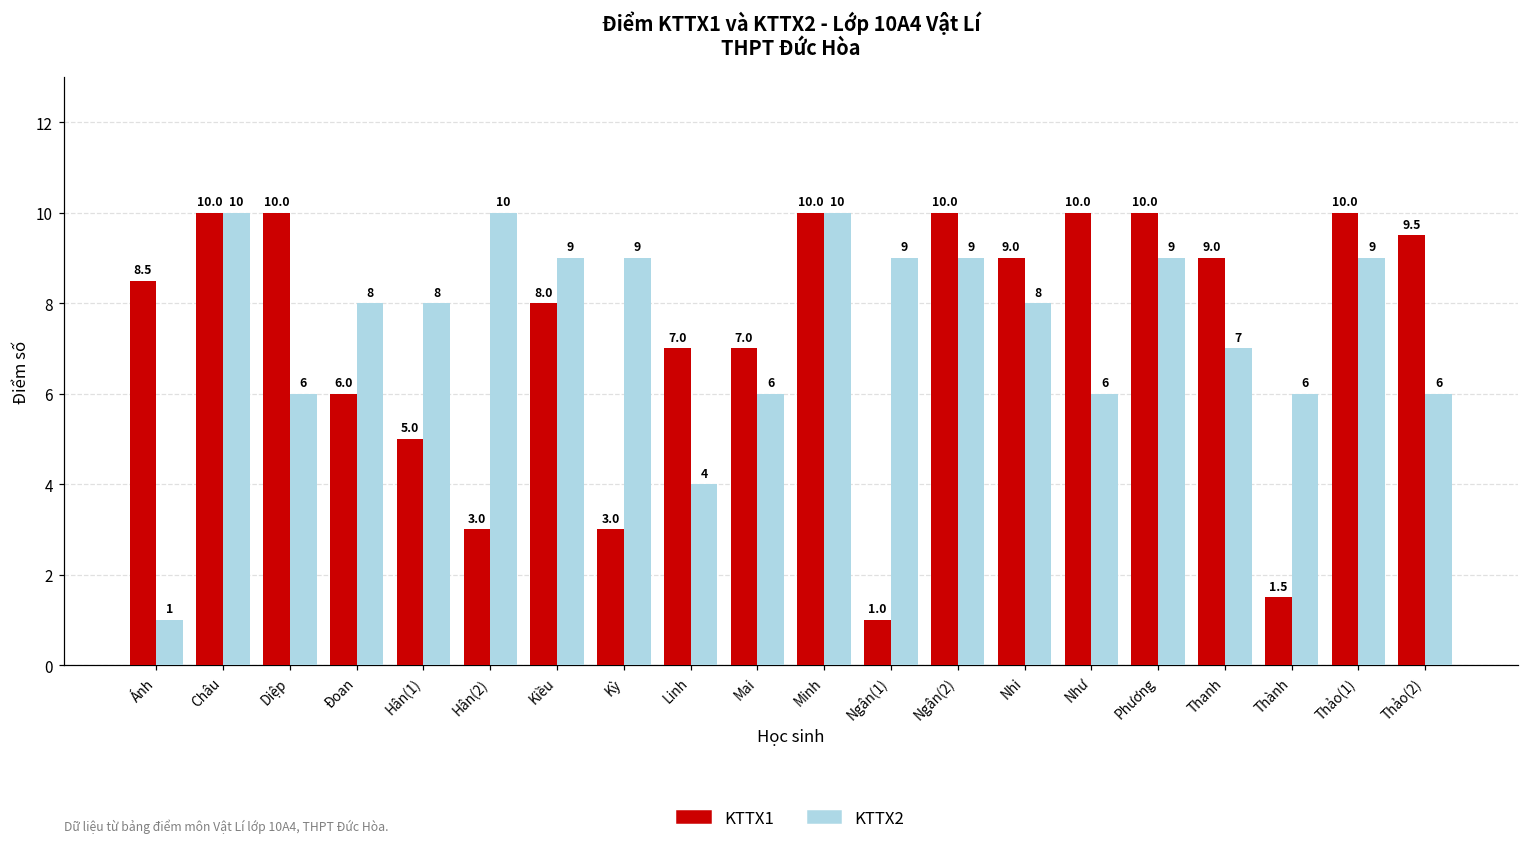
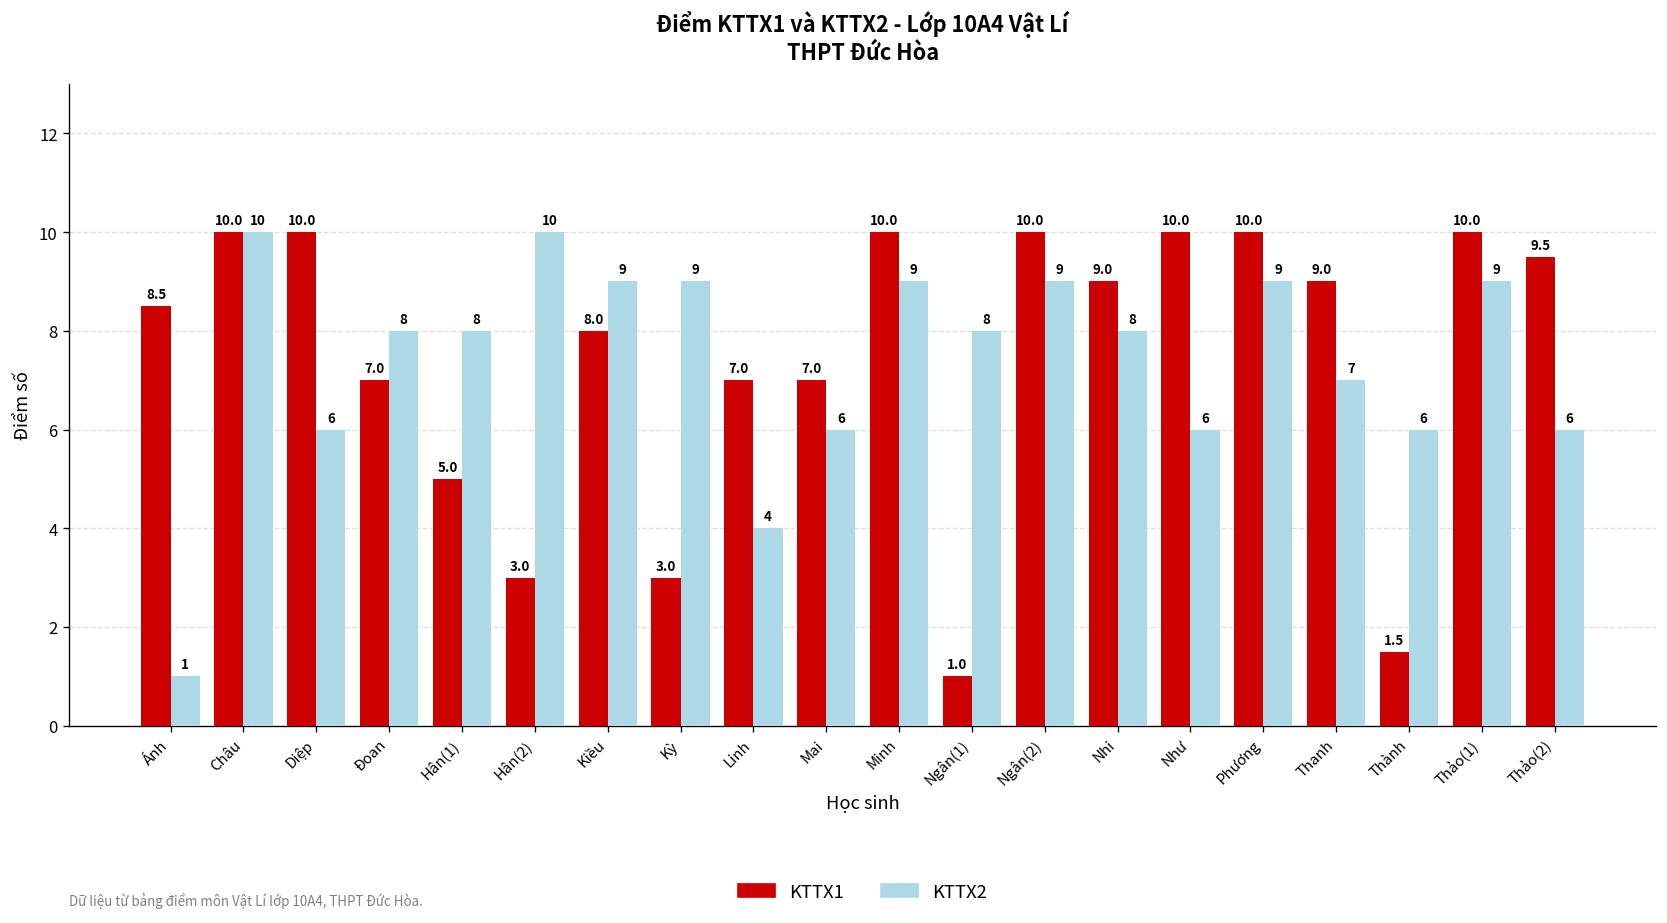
  {
    "KTTX1": {
      "Ánh": 8.5,
      "Châu": 10.0,
      "Diệp": 10.0,
-     "Đoan": 6.0,
+     "Đoan": 7.0,
      "Hân(1)": 5.0,
      "Hân(2)": 3.0,
      "Kiều": 8.0,
      "Kỳ": 3.0,
      "Linh": 7.0,
      "Mai": 7.0,
      "Minh": 10.0,
      "Ngân(1)": 1.0,
      "Ngân(2)": 10.0,
      "Nhi": 9.0,
      "Như": 10.0,
      "Phương": 10.0,
      "Thanh": 9.0,
      "Thành": 1.5,
      "Thảo(1)": 10.0,
      "Thảo(2)": 9.5
    },
    "KTTX2": {
      "Ánh": 1,
      "Châu": 10,
      "Diệp": 6,
      "Đoan": 8,
      "Hân(1)": 8,
      "Hân(2)": 10,
      "Kiều": 9,
      "Kỳ": 9,
      "Linh": 4,
      "Mai": 6,
-     "Minh": 10,
-     "Ngân(1)": 9,
+     "Minh": 9,
+     "Ngân(1)": 8,
      "Ngân(2)": 9,
      "Nhi": 8,
      "Như": 6,
      "Phương": 9,
      "Thanh": 7,
      "Thành": 6,
      "Thảo(1)": 9,
      "Thảo(2)": 6
    }
  }
